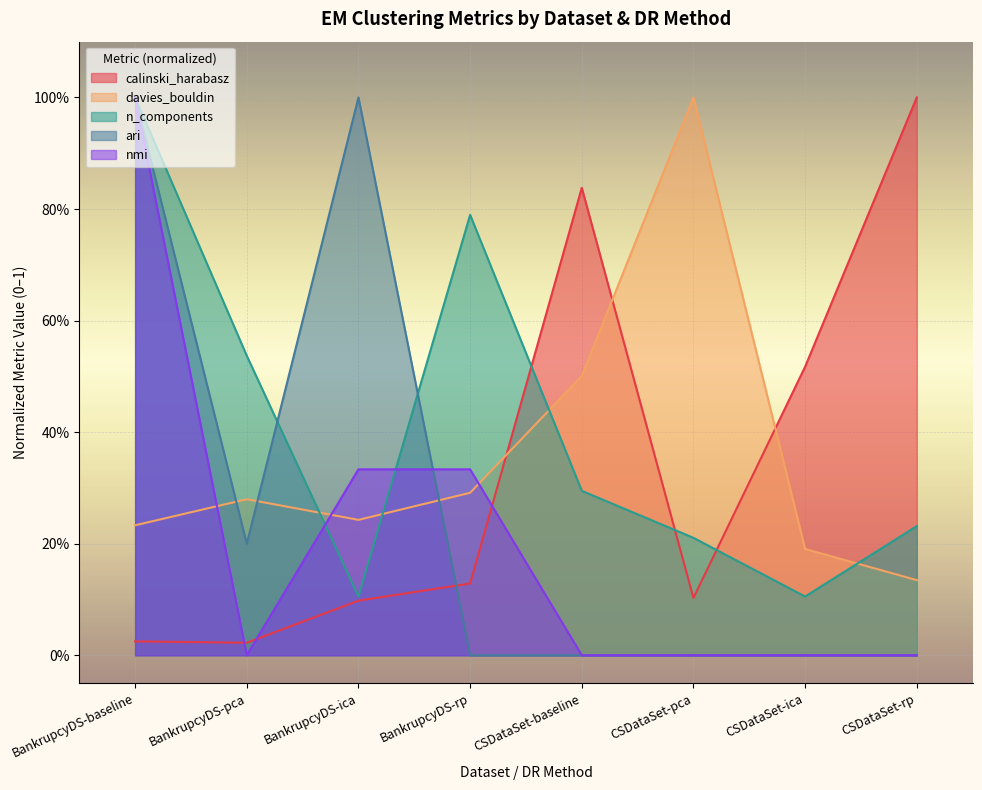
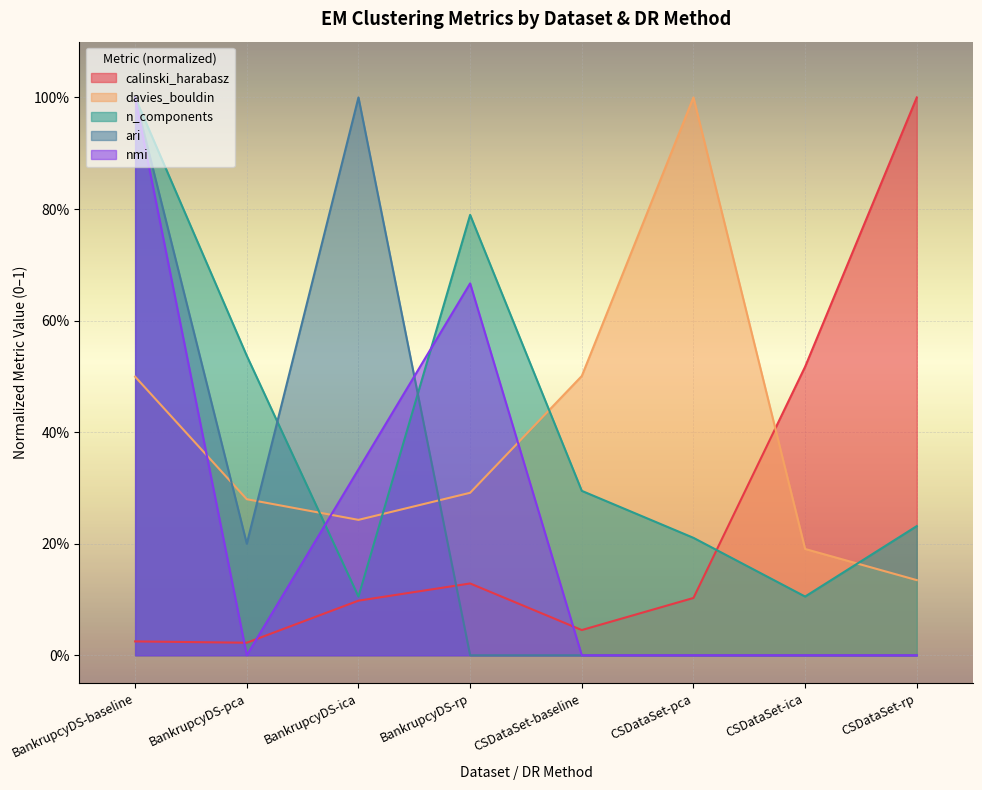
  {
    "calinski_harabasz": {
      "BankrupcyDS-baseline": "2%",
      "BankrupcyDS-pca": "2%",
      "BankrupcyDS-ica": "10%",
      "BankrupcyDS-rp": "13%",
-     "CSDataSet-baseline": "84%",
+     "CSDataSet-baseline": "5%",
      "CSDataSet-pca": "10%",
      "CSDataSet-ica": "52%",
      "CSDataSet-rp": "100%"
    },
    "davies_bouldin": {
-     "BankrupcyDS-baseline": "23%",
+     "BankrupcyDS-baseline": "50%",
      "BankrupcyDS-pca": "28%",
      "BankrupcyDS-ica": "24%",
      "BankrupcyDS-rp": "29%",
      "CSDataSet-baseline": "50%",
      "CSDataSet-pca": "100%",
      "CSDataSet-ica": "19%",
      "CSDataSet-rp": "13%"
    },
    "nmi": {
      "BankrupcyDS-pca": "0%",
      "BankrupcyDS-ica": "33%",
-     "BankrupcyDS-rp": "33%"
+     "BankrupcyDS-rp": "67%"
    }
  }
